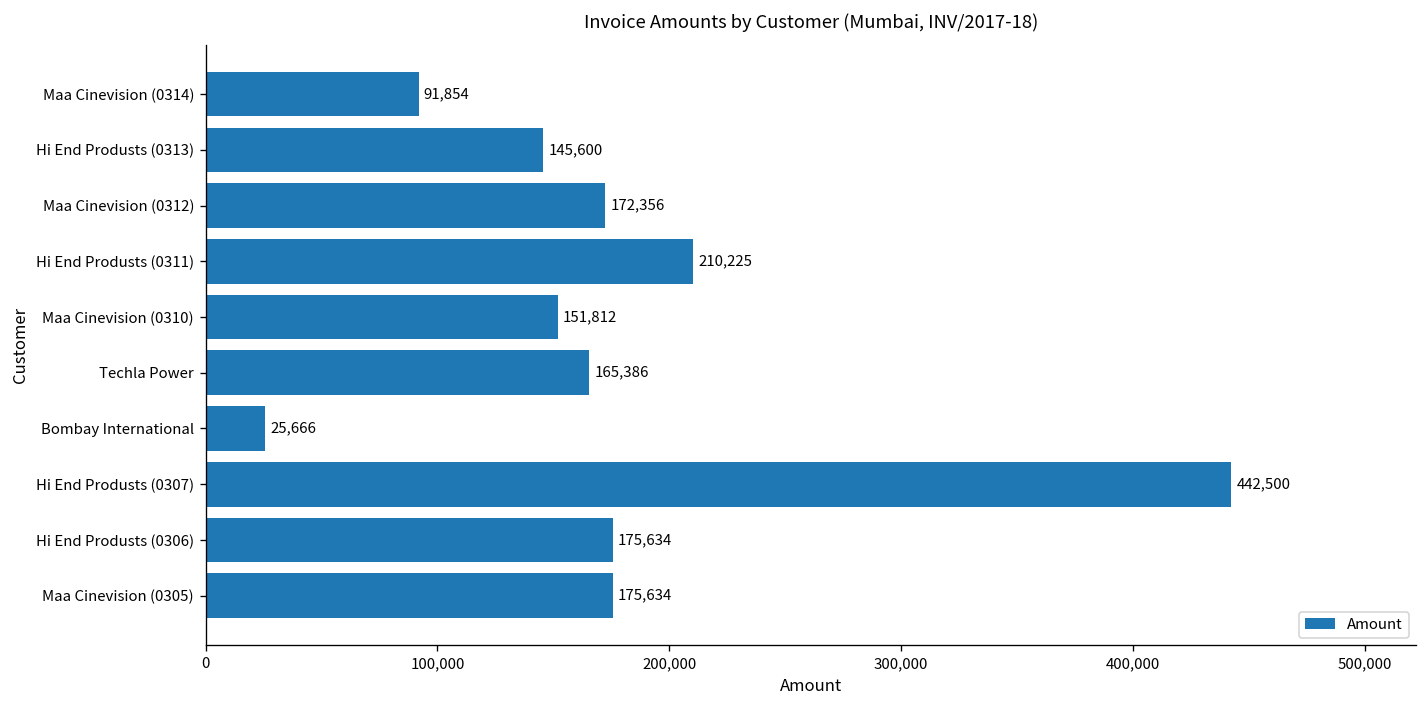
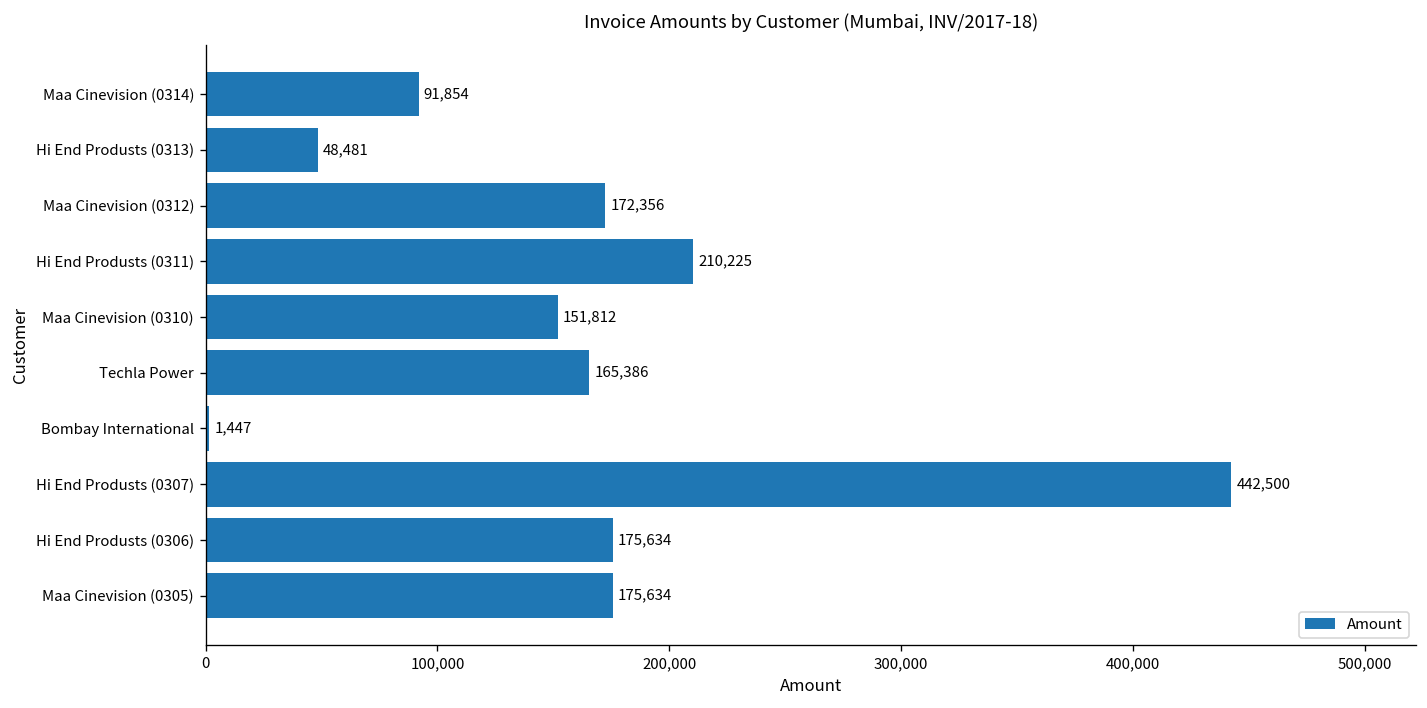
  {
    "Maa Cinevision (0314)": "91,854",
-   "Hi End Produsts (0313)": "145,600",
+   "Hi End Produsts (0313)": "48,481",
    "Maa Cinevision (0312)": "172,356",
    "Hi End Produsts (0311)": "210,225",
    "Maa Cinevision (0310)": "151,812",
    "Techla Power": "165,386",
-   "Bombay International": "25,666",
+   "Bombay International": "1,447",
    "Hi End Produsts (0307)": "442,500",
    "Hi End Produsts (0306)": "175,634",
    "Maa Cinevision (0305)": "175,634"
  }
